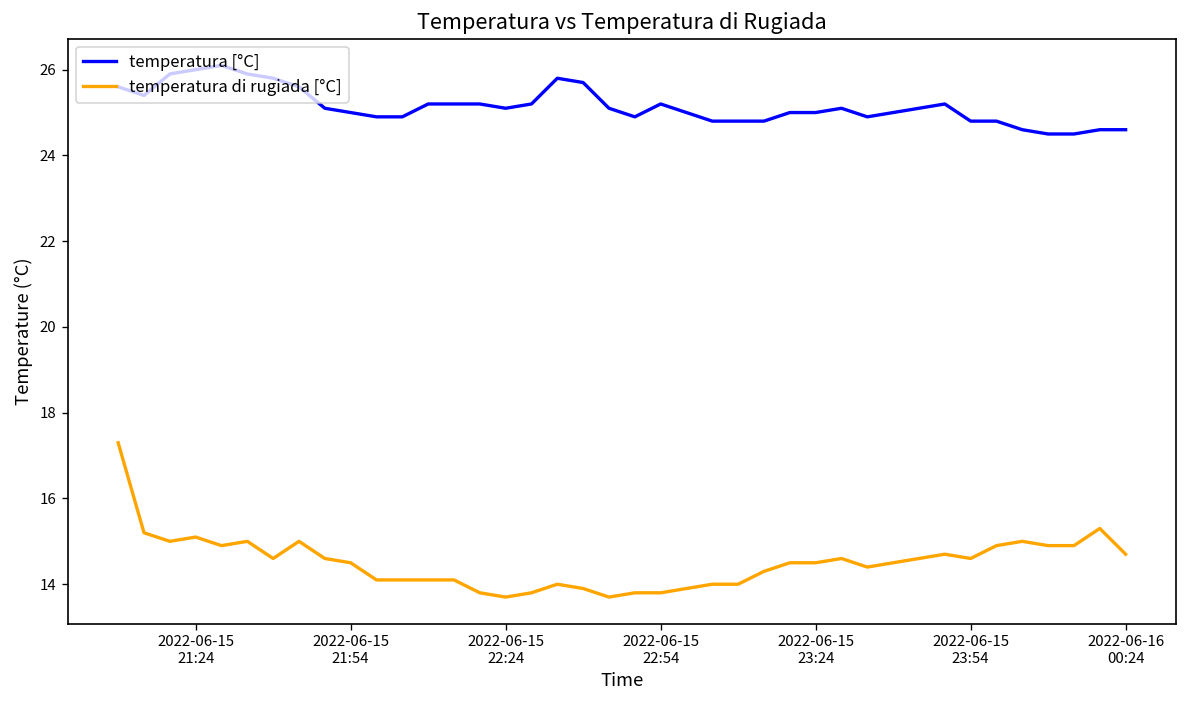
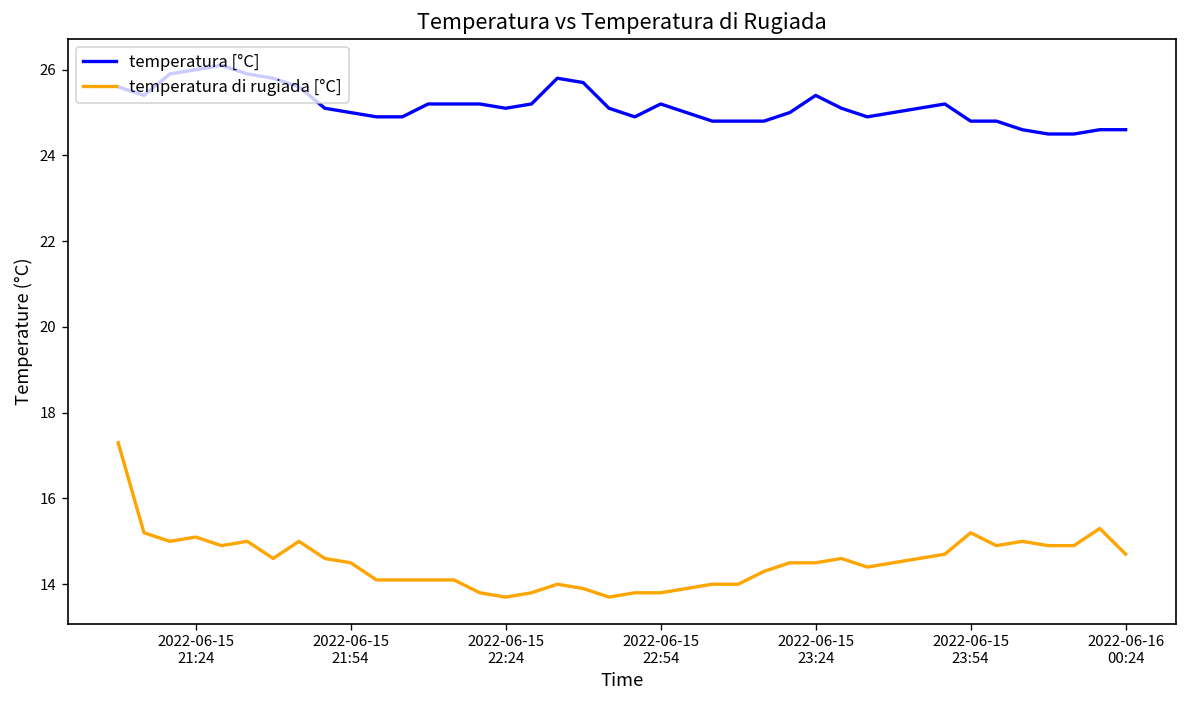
  {
    "temperatura [°C]": {
      "2022-06-15 21:54": 25.0,
      "2022-06-15 22:24": 25.1,
      "2022-06-15 22:54": 25.2,
-     "2022-06-15 23:24": 25.0,
+     "2022-06-15 23:24": 25.4,
      "2022-06-15 23:54": 24.8,
      "2022-06-16 00:24": 24.6
    },
    "temperatura di rugiada [°C]": {
      "2022-06-15 21:24": 15.1,
      "2022-06-15 21:54": 14.5,
      "2022-06-15 22:24": 13.7,
      "2022-06-15 22:54": 13.8,
      "2022-06-15 23:24": 14.5,
-     "2022-06-15 23:54": 14.6,
+     "2022-06-15 23:54": 15.2,
      "2022-06-16 00:24": 14.7
    }
  }
